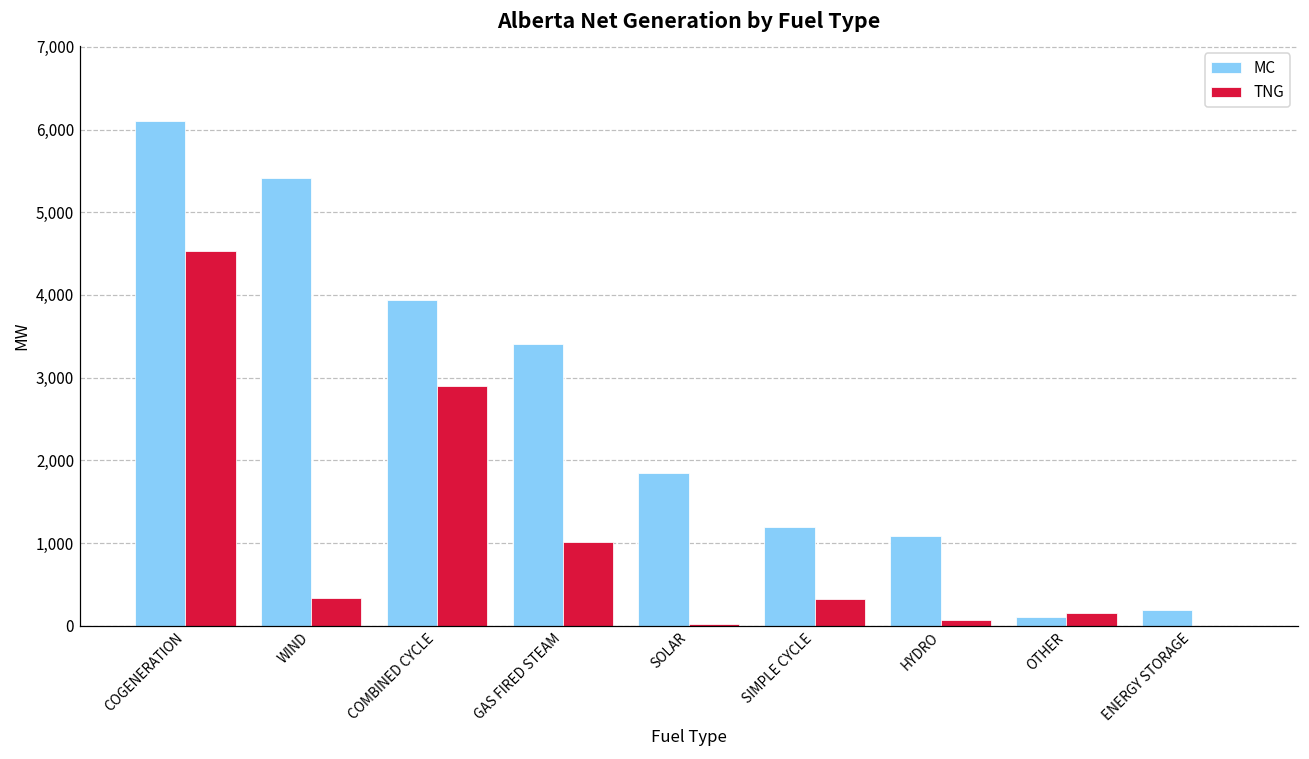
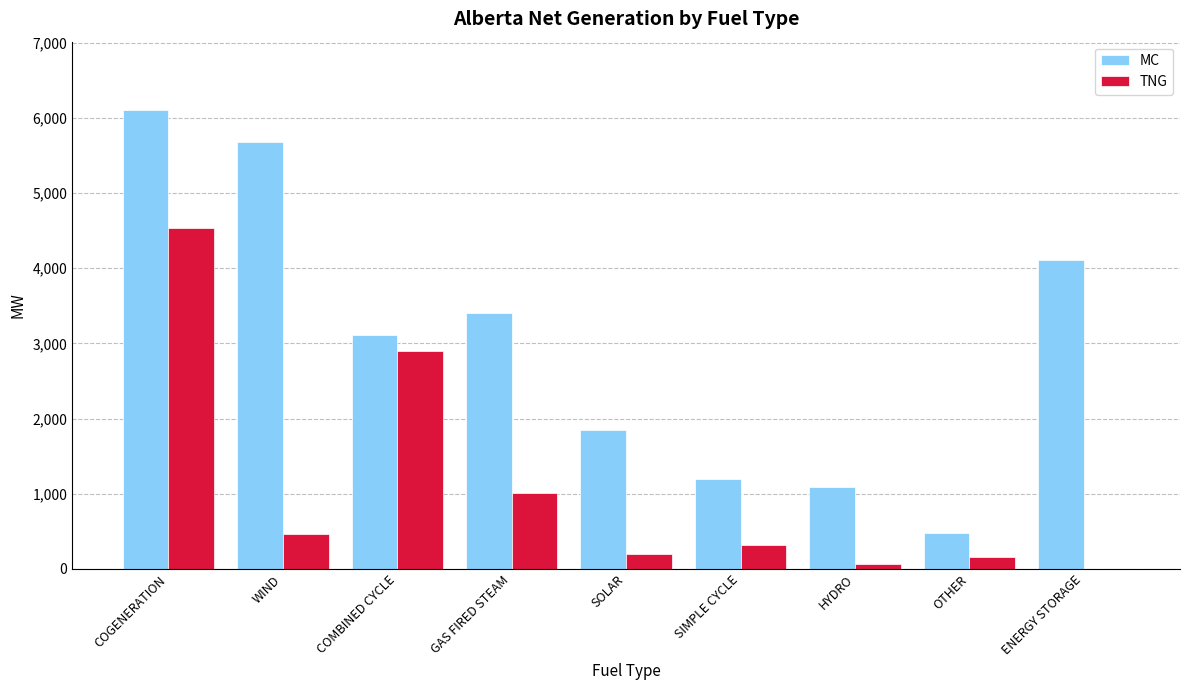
  {
    "MC": {
      "COGENERATION": "6,100",
-     "WIND": "5,400",
-     "COMBINED CYCLE": "3,900",
+     "WIND": "5,700",
+     "COMBINED CYCLE": "3,100",
      "GAS FIRED STEAM": "3,400",
      "SOLAR": "1,900",
      "SIMPLE CYCLE": "1,200",
      "HYDRO": "1,100",
-     "OTHER": "100",
-     "ENERGY STORAGE": "200"
+     "OTHER": "500",
+     "ENERGY STORAGE": "4,100"
    },
    "TNG": {
      "COGENERATION": "4,500",
-     "WIND": "300",
+     "WIND": "500",
      "COMBINED CYCLE": "2,900",
      "GAS FIRED STEAM": "1,000",
-     "SOLAR": "0",
+     "SOLAR": "200",
      "SIMPLE CYCLE": "300",
      "HYDRO": "100",
      "OTHER": "200",
      "ENERGY STORAGE": "0"
    }
  }
